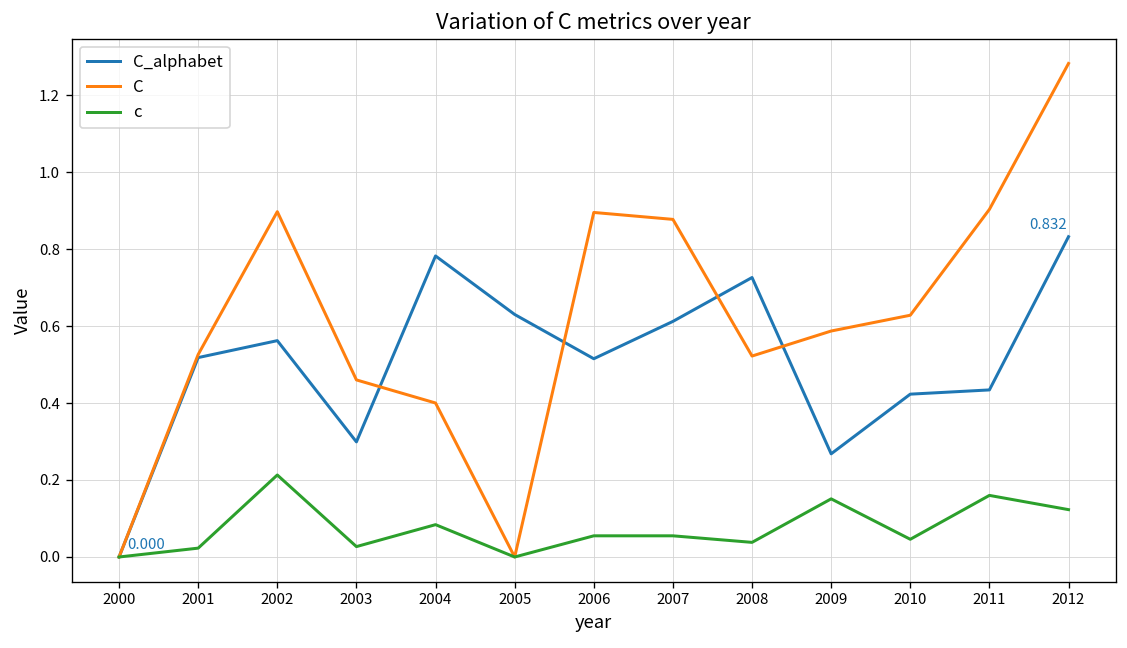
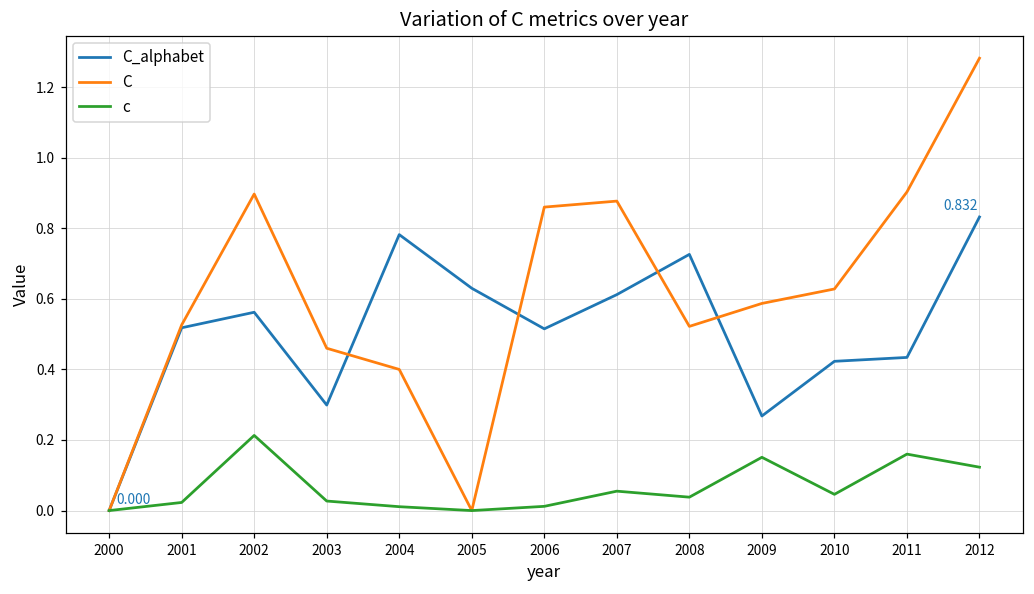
  {
    "C_alphabet": {
      "2012": 0.832
    },
    "C": {
      "2001": 0.53,
      "2002": 0.90,
      "2003": 0.46,
      "2004": 0.40,
-     "2006": 0.90,
+     "2006": 0.86,
      "2007": 0.88,
      "2008": 0.52,
      "2009": 0.59,
      "2010": 0.63,
      "2011": 0.90,
      "2012": 1.28
    },
    "c": {
      "2001": 0.02,
      "2002": 0.21,
      "2003": 0.03,
-     "2004": 0.08,
-     "2006": 0.06,
+     "2004": 0.01,
+     "2006": 0.01,
      "2007": 0.06,
      "2008": 0.04,
      "2009": 0.15,
      "2010": 0.05,
      "2011": 0.16,
      "2012": 0.12
    }
  }
